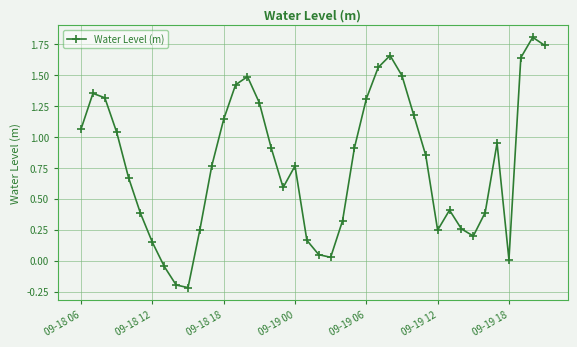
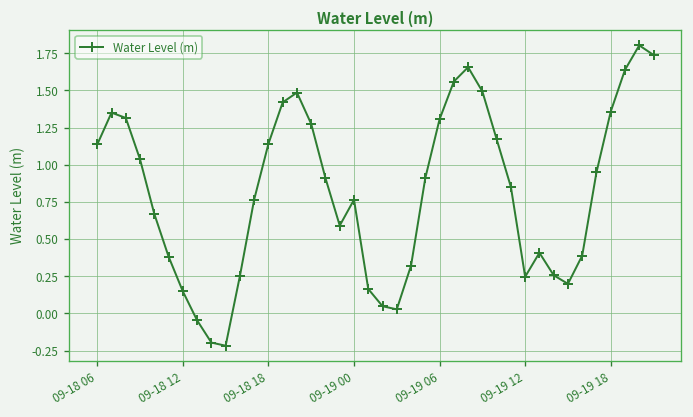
  {
-   "09-18 06": 1.06,
+   "09-18 06": 1.14,
    "09-18 12": 0.15,
    "09-18 18": 1.14,
    "09-19 00": 0.76,
    "09-19 06": 1.31,
    "09-19 12": 0.25,
-   "09-19 18": 0.01
+   "09-19 18": 1.36
  }
